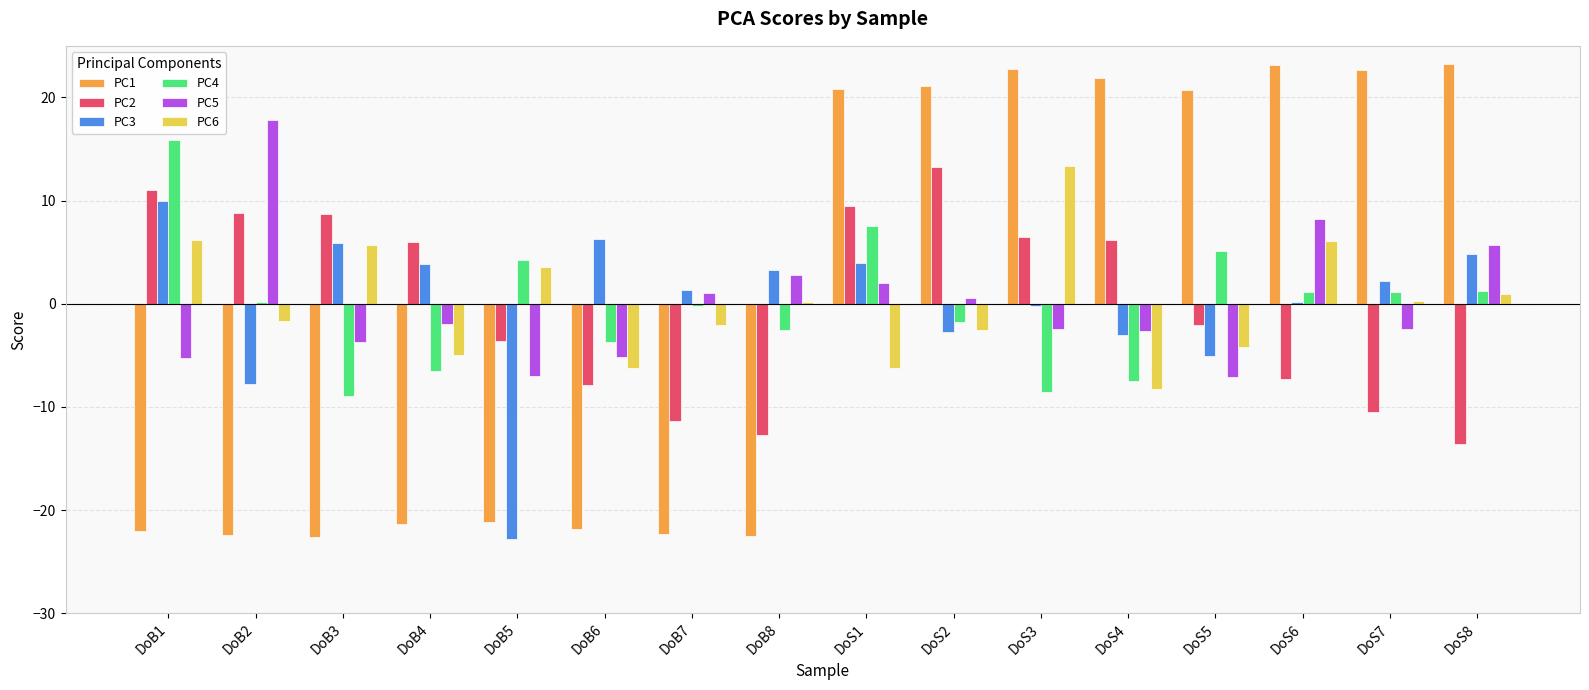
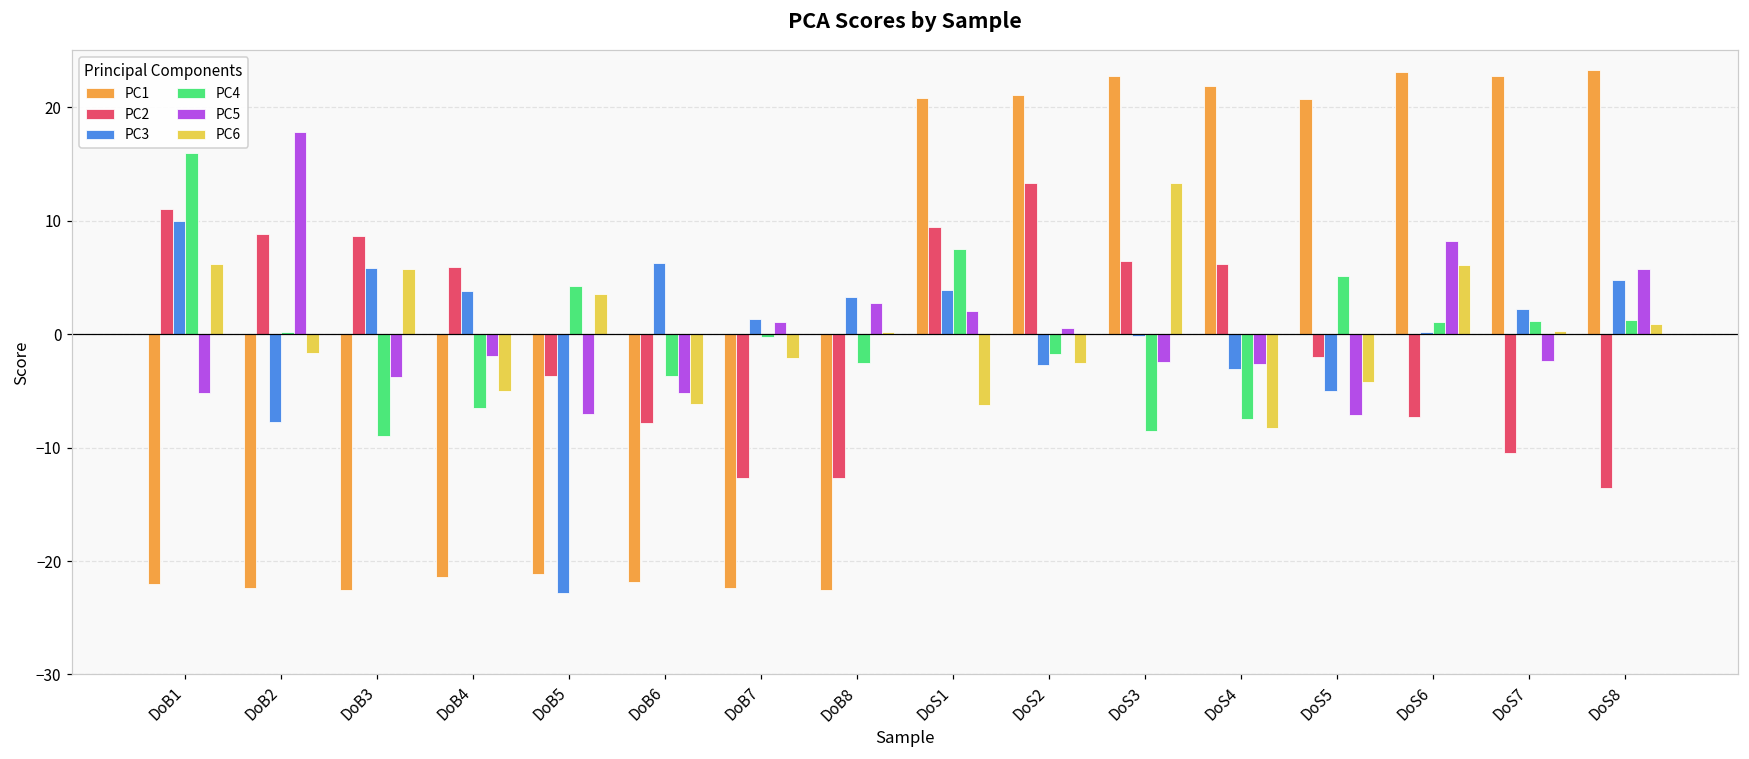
  {
    "PC2": {
      "DoB1": 11.0,
      "DoB2": 8.8,
      "DoB3": 8.7,
      "DoB4": 6.0,
      "DoB5": -3.7,
      "DoB6": -7.9,
-     "DoB7": -11.4,
+     "DoB7": -12.7,
      "DoB8": -12.7,
      "DoS1": 9.5,
      "DoS2": 13.3,
      "DoS3": 6.5,
      "DoS4": 6.2,
      "DoS5": -2.1,
      "DoS6": -7.3,
      "DoS7": -10.5,
      "DoS8": -13.6
    },
    "PC3": {
      "DoB1": 10.0,
      "DoB2": -7.7,
      "DoB3": 5.9,
      "DoB4": 3.8,
      "DoB5": -22.8,
      "DoB6": 6.2,
      "DoB7": 1.3,
      "DoB8": 3.2,
      "DoS1": 3.9,
      "DoS2": -2.7,
      "DoS4": -3.0,
      "DoS5": -5.0,
      "DoS7": 2.2,
      "DoS8": 4.8
    },
    "PC4": {
      "DoB1": 15.9,
      "DoB3": -9.0,
      "DoB4": -6.5,
      "DoB5": 4.3,
      "DoB6": -3.7,
      "DoB7": -0.3,
      "DoB8": -2.6,
      "DoS1": 7.5,
      "DoS2": -1.7,
      "DoS3": -8.5,
      "DoS4": -7.5,
      "DoS5": 5.1,
      "DoS6": 1.1,
      "DoS7": 1.2,
      "DoS8": 1.3
    },
    "PC5": {
      "DoB1": -5.2,
      "DoB2": 17.8,
      "DoB3": -3.7,
      "DoB4": -1.9,
      "DoB5": -7.0,
      "DoB6": -5.2,
      "DoB7": 1.0,
      "DoB8": 2.8,
      "DoS1": 2.0,
      "DoS2": 0.6,
      "DoS3": -2.4,
      "DoS4": -2.7,
      "DoS5": -7.2,
      "DoS6": 8.2,
      "DoS7": -2.4,
      "DoS8": 5.7
    }
  }
